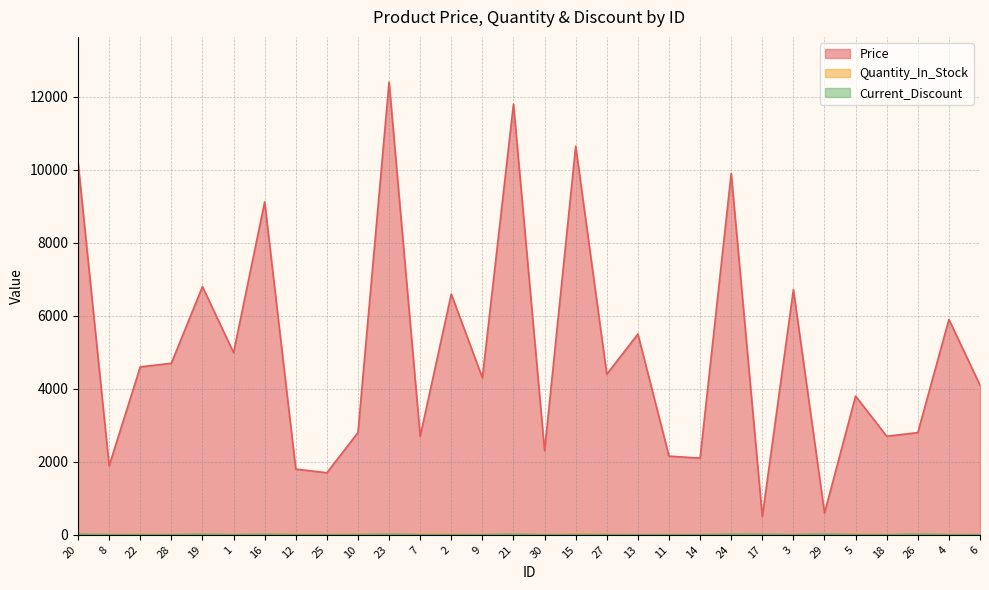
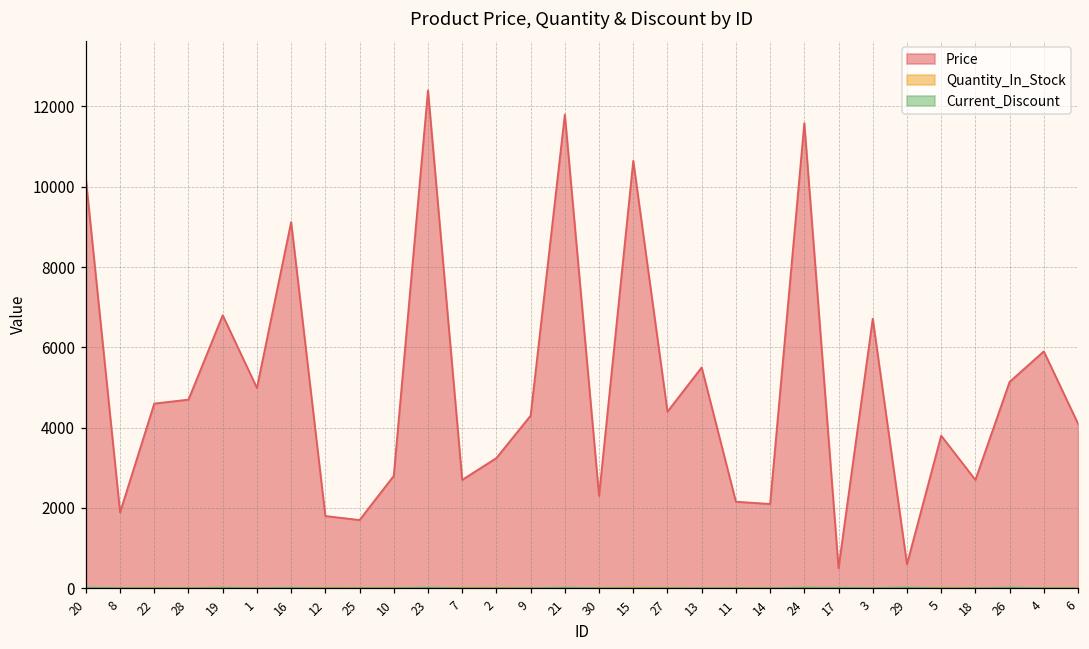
  {
    "Price": {
      "20": 10200,
      "8": 1900,
      "22": 4600,
      "28": 4700,
      "19": 6800,
      "1": 5000,
      "16": 9100,
      "12": 1800,
      "25": 1700,
      "10": 2800,
      "23": 12400,
      "7": 2700,
-     "2": 6600,
+     "2": 3200,
      "9": 4300,
      "21": 11800,
      "30": 2300,
      "15": 10600,
      "27": 4400,
      "13": 5500,
      "11": 2200,
      "14": 2100,
-     "24": 9900,
+     "24": 11600,
      "17": 500,
      "3": 6700,
      "29": 600,
      "5": 3800,
      "18": 2700,
-     "26": 2800,
+     "26": 5100,
      "4": 5900,
      "6": 4100
    }
  }
